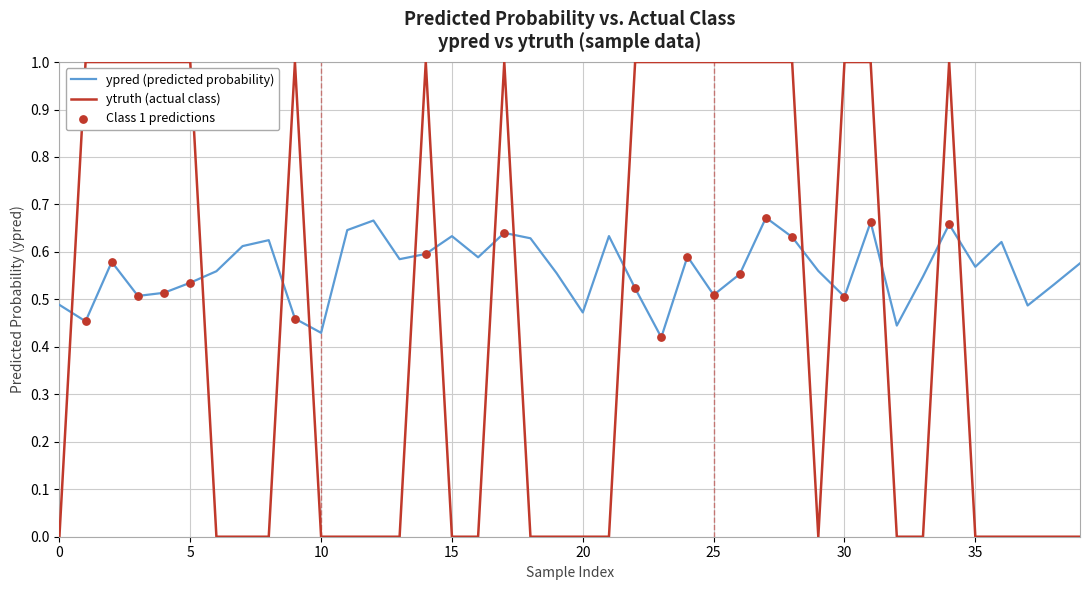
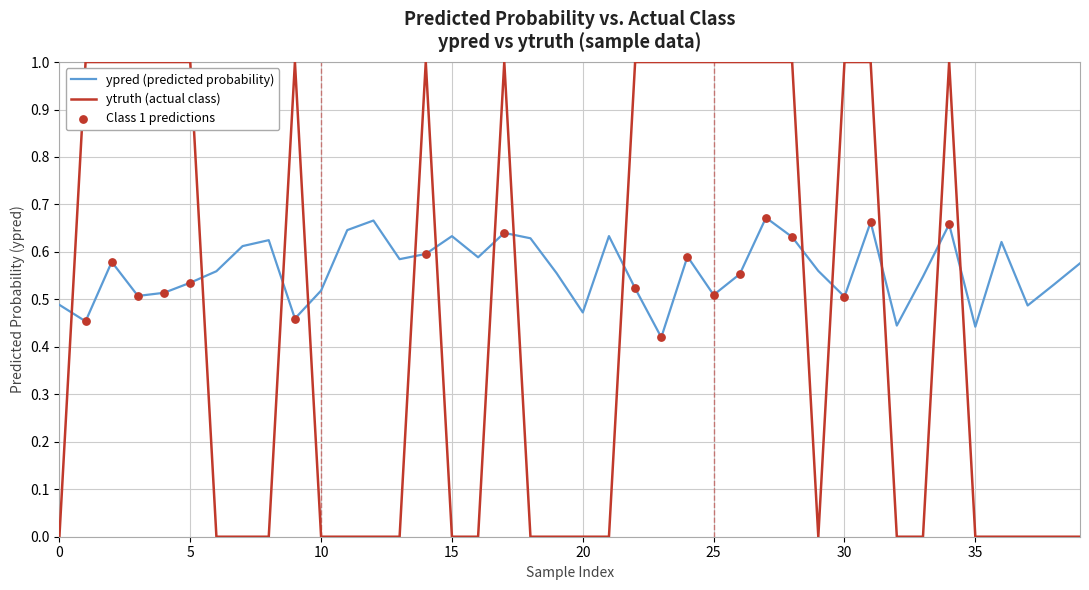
  {
    "ypred (predicted probability)": {
      "0": 0.49,
-     "10": 0.43,
+     "10": 0.52,
      "15": 0.63,
      "20": 0.47,
-     "35": 0.57
+     "35": 0.44
    }
  }
